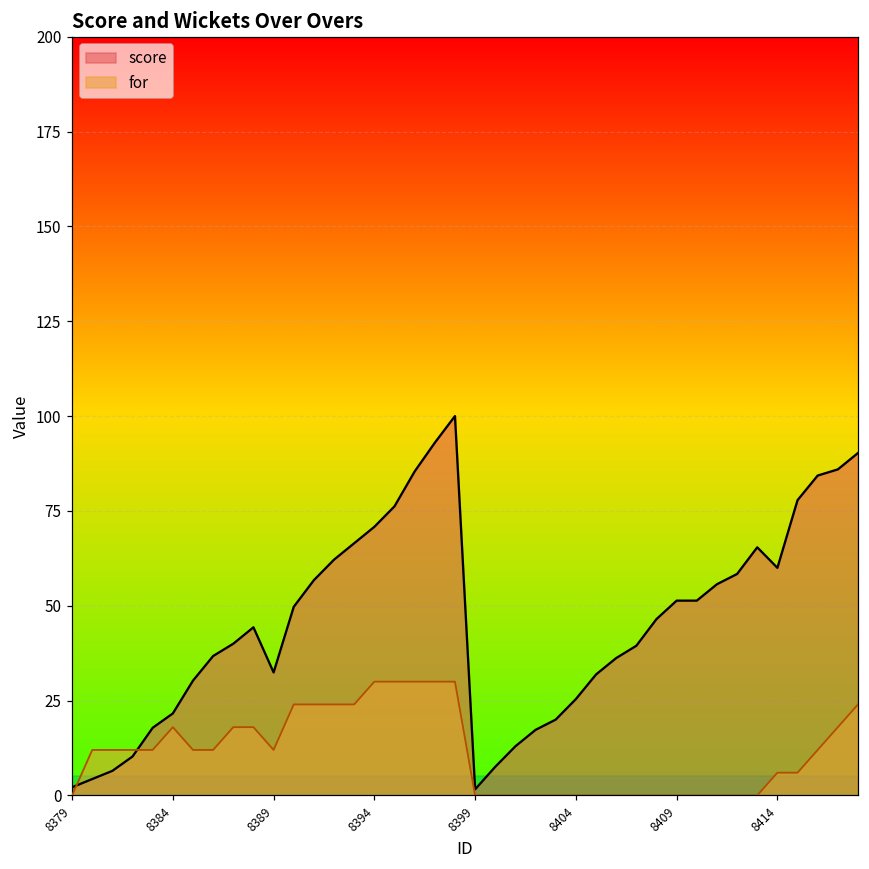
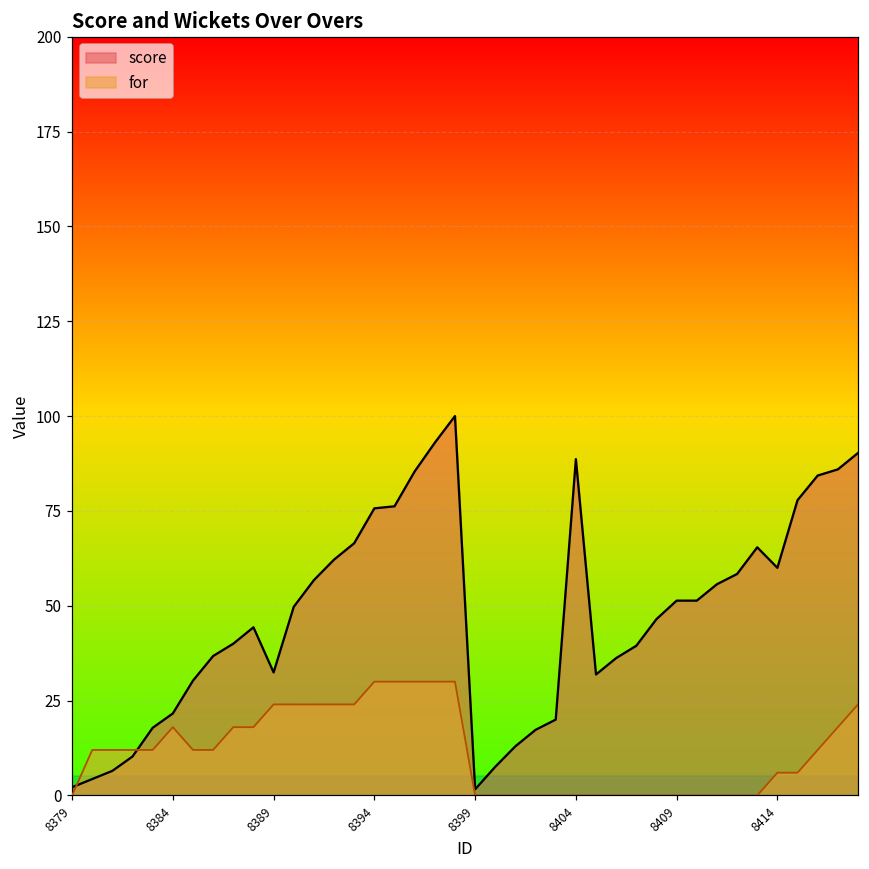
  {
    "score": {
      "8384": 22,
      "8389": 32,
-     "8394": 71,
-     "8404": 25,
+     "8394": 76,
+     "8404": 89,
      "8409": 51,
      "8414": 60
    },
    "for": {
      "8384": 18,
-     "8389": 12,
+     "8389": 24,
      "8394": 30,
      "8414": 6
    }
  }
